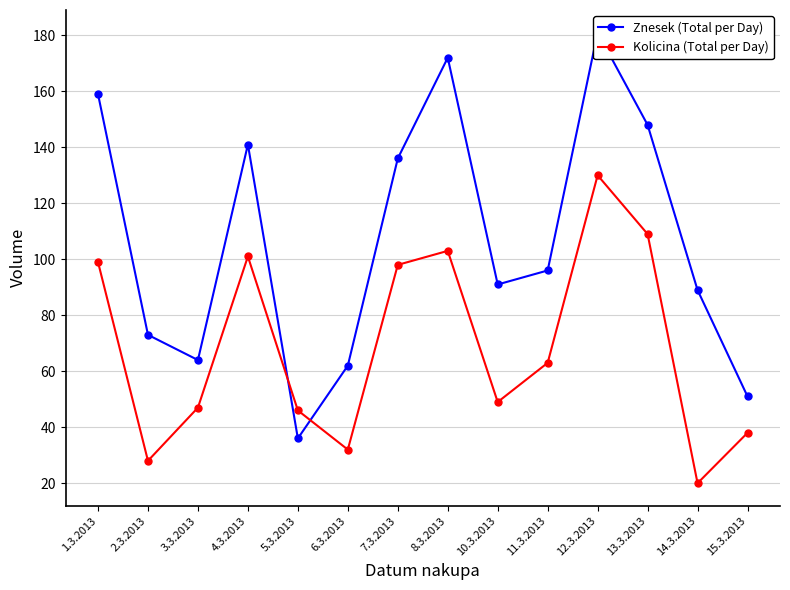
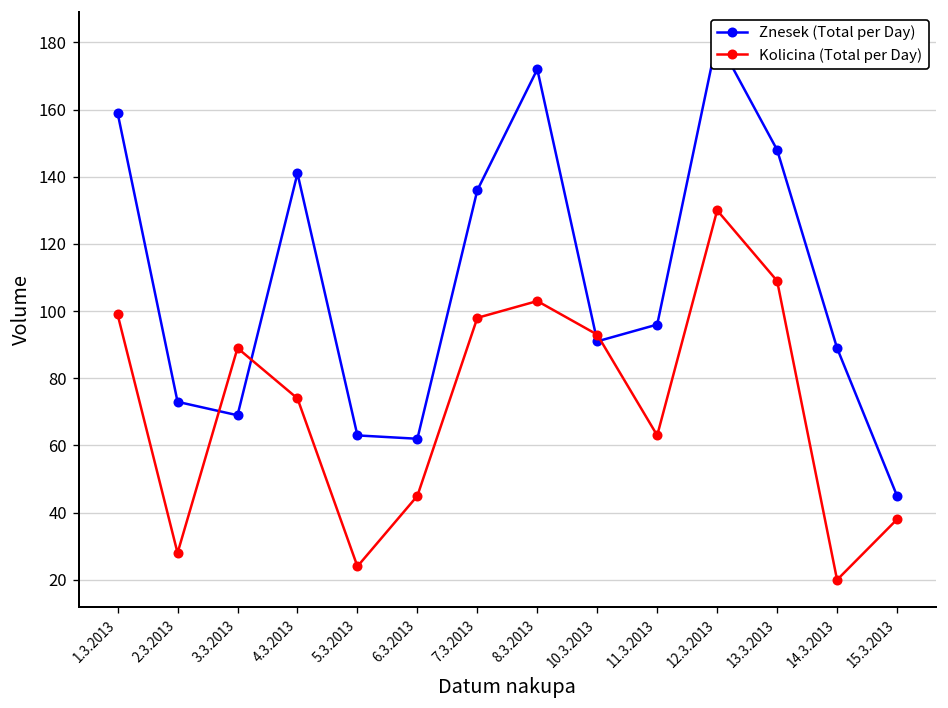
  {
    "Znesek (Total per Day)": {
      "1.3.2013": 159,
      "2.3.2013": 73,
-     "3.3.2013": 64,
+     "3.3.2013": 69,
      "4.3.2013": 141,
-     "5.3.2013": 36,
+     "5.3.2013": 63,
      "6.3.2013": 62,
      "7.3.2013": 136,
      "8.3.2013": 172,
      "10.3.2013": 91,
      "11.3.2013": 96,
      "13.3.2013": 148,
      "14.3.2013": 89,
-     "15.3.2013": 51
+     "15.3.2013": 45
    },
    "Kolicina (Total per Day)": {
      "1.3.2013": 99,
      "2.3.2013": 28,
-     "3.3.2013": 47,
-     "4.3.2013": 101,
-     "5.3.2013": 46,
-     "6.3.2013": 32,
+     "3.3.2013": 89,
+     "4.3.2013": 74,
+     "5.3.2013": 24,
+     "6.3.2013": 45,
      "7.3.2013": 98,
      "8.3.2013": 103,
-     "10.3.2013": 49,
+     "10.3.2013": 93,
      "11.3.2013": 63,
      "12.3.2013": 130,
      "13.3.2013": 109,
      "14.3.2013": 20,
      "15.3.2013": 38
    }
  }
